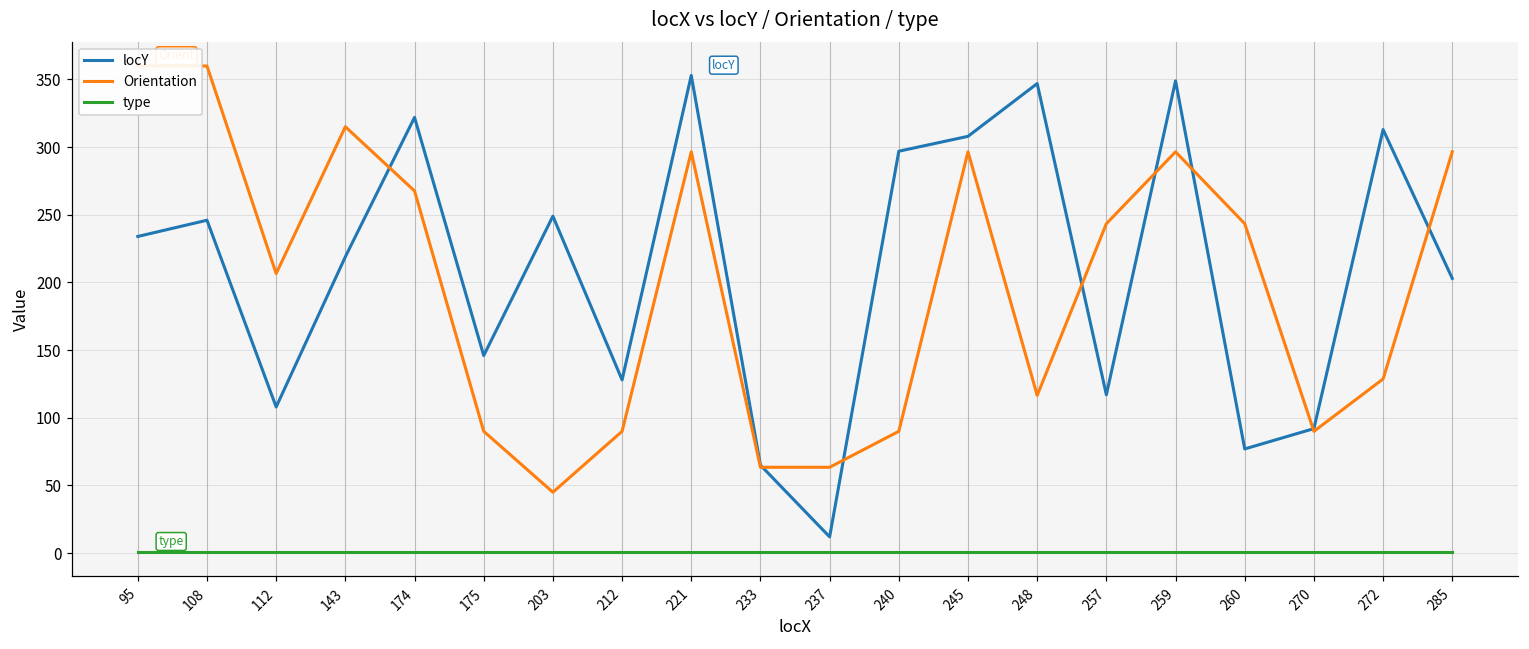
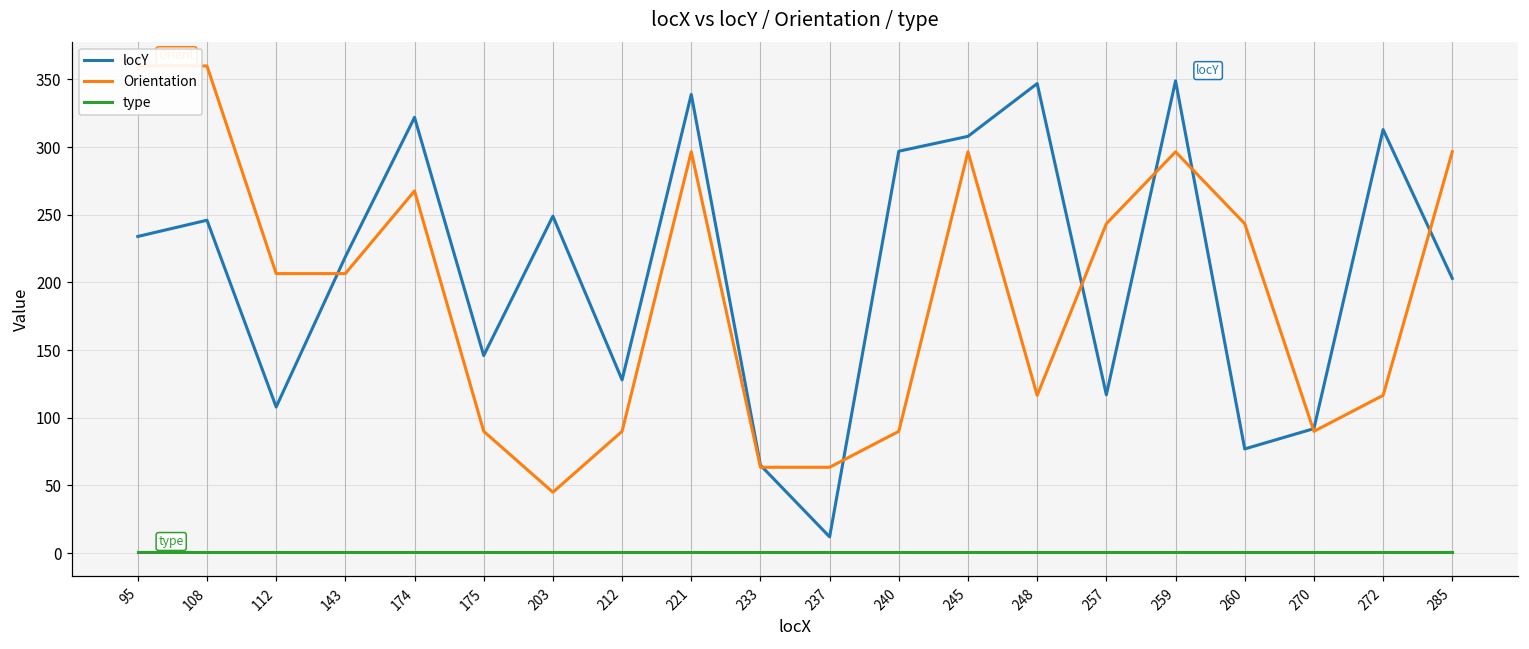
  {
    "locY": {
      "95": 234,
      "108": 246,
      "112": 108,
      "143": 219,
      "174": 322,
      "175": 146,
      "203": 249,
      "212": 128,
-     "221": 353,
+     "221": 339,
      "237": 12,
      "240": 297,
      "245": 308,
      "248": 347,
      "257": 117,
      "259": 349,
      "260": 77,
      "272": 313,
      "285": 203
    },
    "Orientation": {
      "108": 360,
      "112": 207,
-     "143": 315,
+     "143": 207,
      "174": 268,
      "175": 90,
      "203": 45,
      "212": 90,
      "221": 297,
      "237": 63,
      "240": 90,
      "245": 297,
      "248": 117,
      "257": 243,
      "259": 297,
      "260": 243,
-     "272": 129,
+     "272": 117,
      "285": 297
    },
    "type": {
      "95": 1,
      "108": 1,
      "112": 1,
      "143": 1,
      "174": 1,
      "175": 1,
      "203": 1,
      "212": 1,
      "221": 1,
      "233": 1,
      "237": 1,
      "240": 1,
      "245": 1,
      "248": 1,
      "257": 1,
      "259": 1,
      "260": 1,
      "270": 1,
      "272": 1,
      "285": 1
    }
  }
